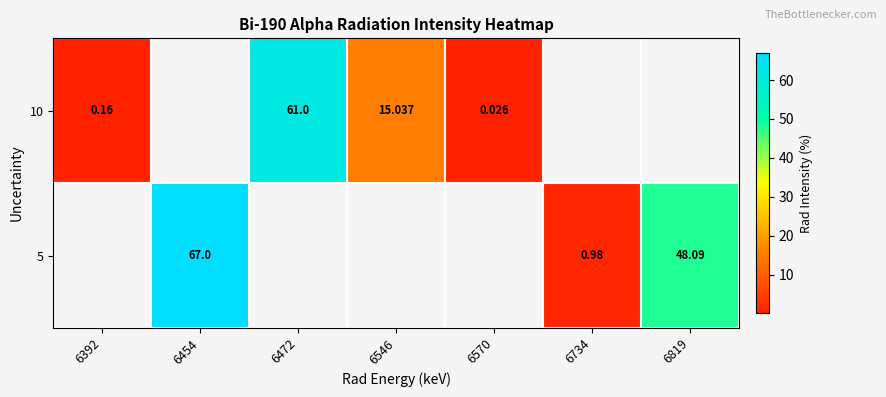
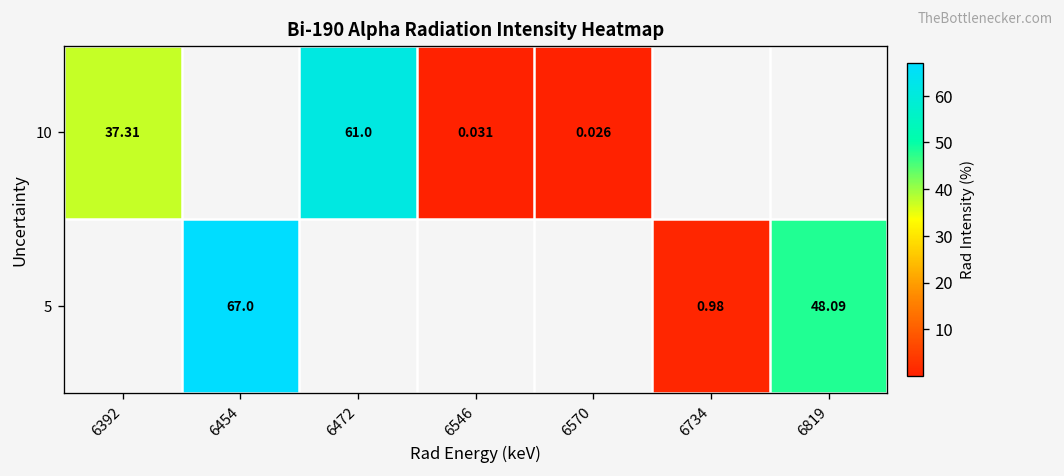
  {
    "10": {
-     "6392": 0.16,
+     "6392": 37.31,
      "6472": 61.0,
-     "6546": 15.037,
+     "6546": 0.031,
      "6570": 0.026
    },
    "5": {
      "6454": 67.0,
      "6734": 0.98,
      "6819": 48.09
    }
  }
